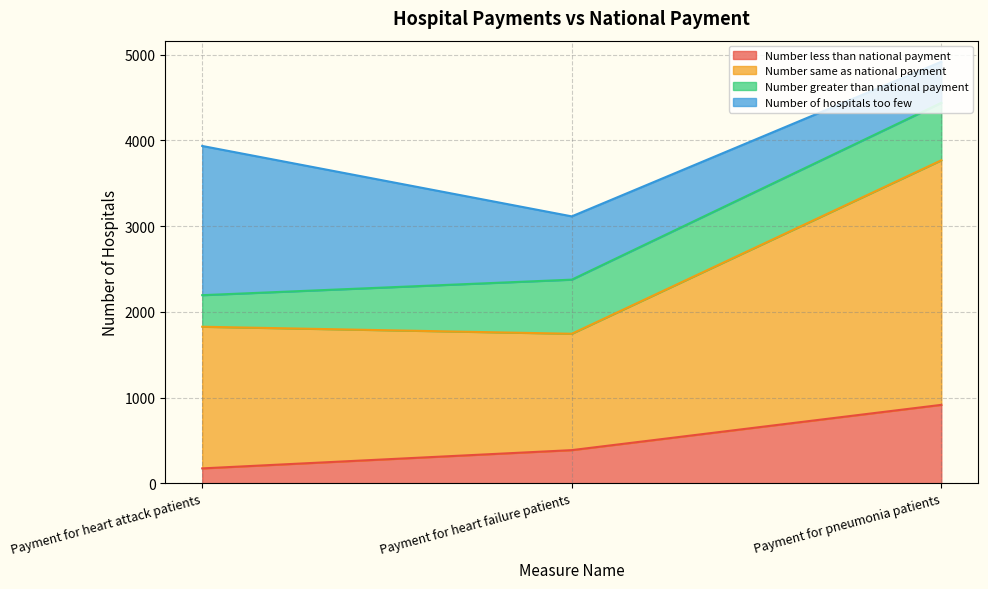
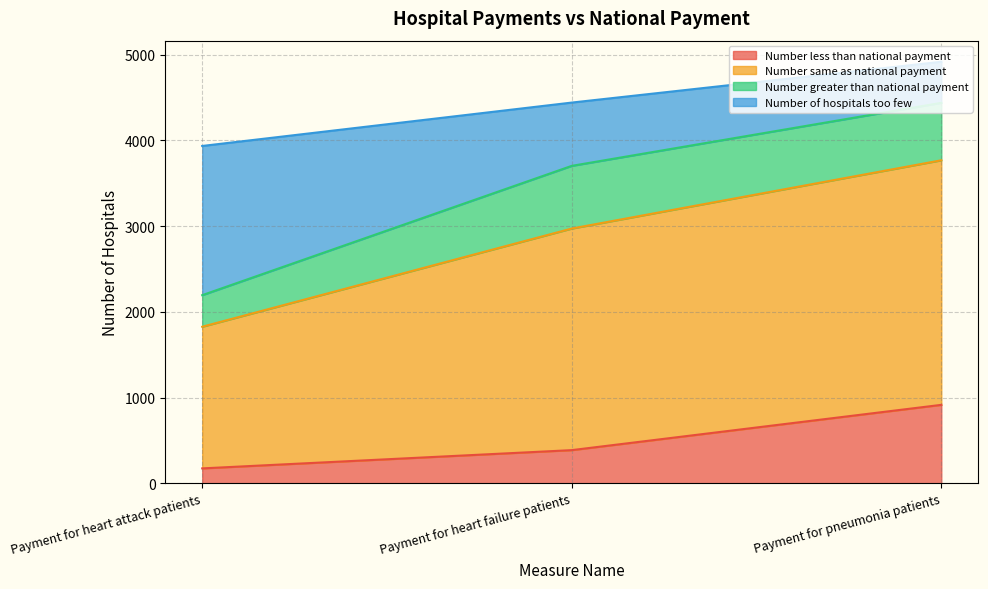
  {
    "Number less than national payment": {
      "Payment for heart attack patients": 200,
      "Payment for heart failure patients": 400,
      "Payment for pneumonia patients": 900
    },
    "Number same as national payment": {
      "Payment for heart attack patients": 1700,
-     "Payment for heart failure patients": 1400,
+     "Payment for heart failure patients": 2600,
      "Payment for pneumonia patients": 2900
    },
    "Number greater than national payment": {
      "Payment for heart attack patients": 400,
-     "Payment for heart failure patients": 600
+     "Payment for heart failure patients": 700
    },
    "Number of hospitals too few": {
      "Payment for heart attack patients": 1700,
      "Payment for heart failure patients": 700
    }
  }
